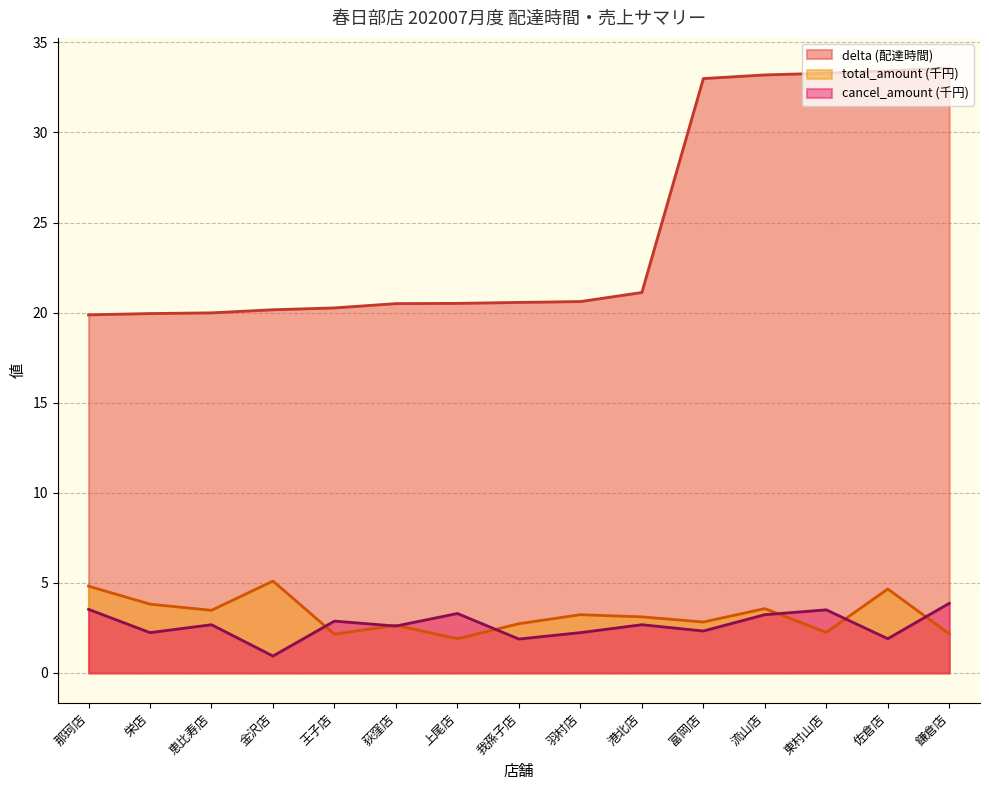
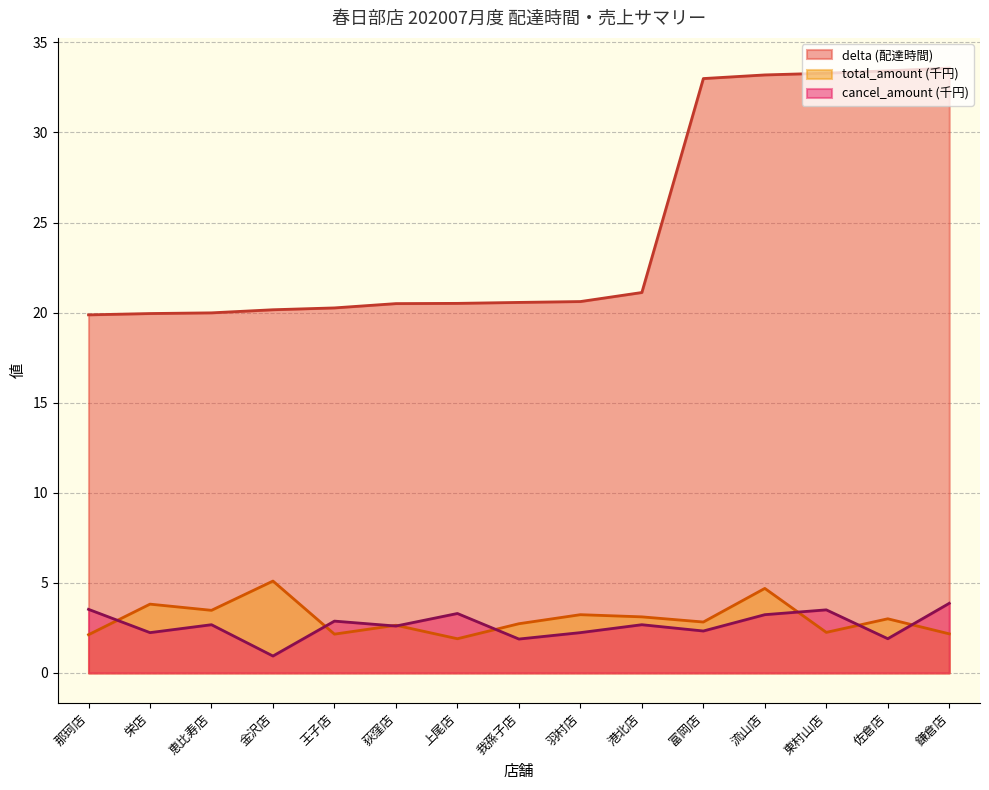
  {
    "total_amount (千円)": {
-     "那珂店": 4.8,
+     "那珂店": 2.1,
      "栄店": 3.8,
      "恵比寿店": 3.5,
      "金沢店": 5.1,
      "王子店": 2.2,
      "上尾店": 1.9,
      "我孫子店": 2.7,
      "羽村店": 3.2,
      "港北店": 3.1,
      "富岡店": 2.8,
-     "流山店": 3.6,
+     "流山店": 4.7,
      "東村山店": 2.3,
-     "佐倉店": 4.7,
+     "佐倉店": 3.0,
      "鎌倉店": 2.2
    }
  }
